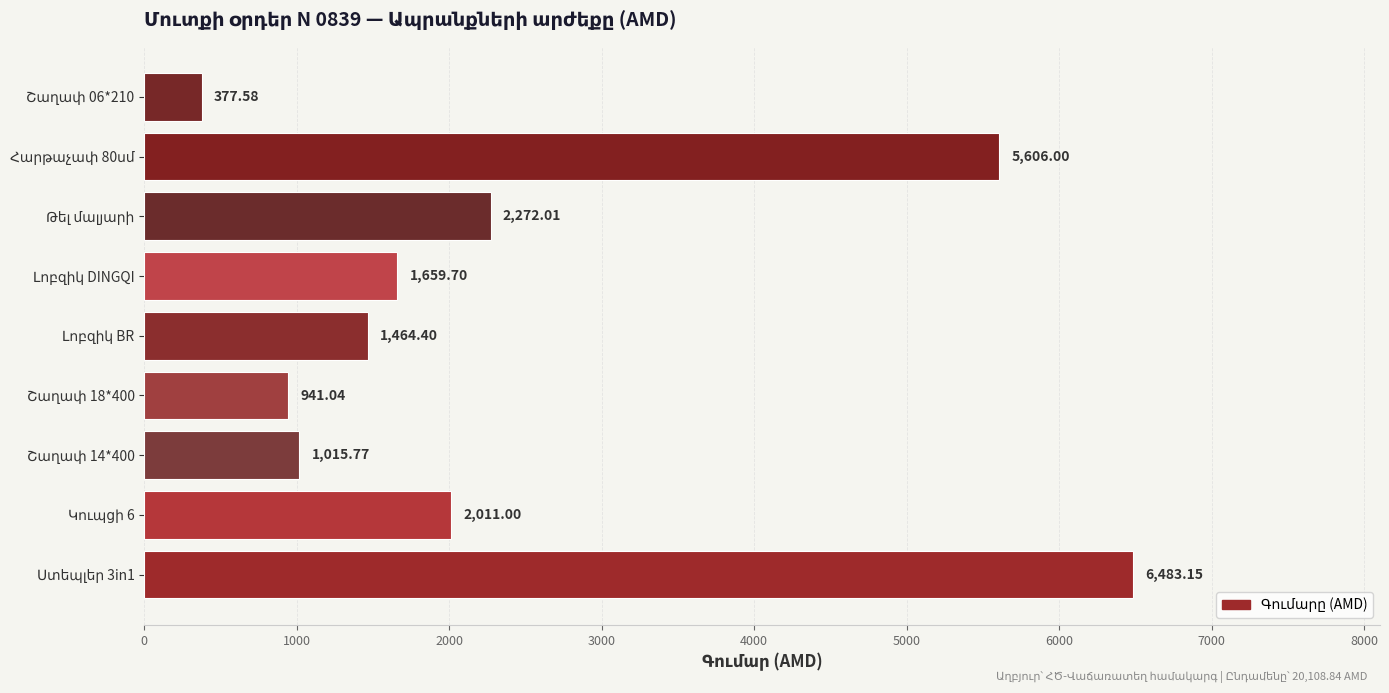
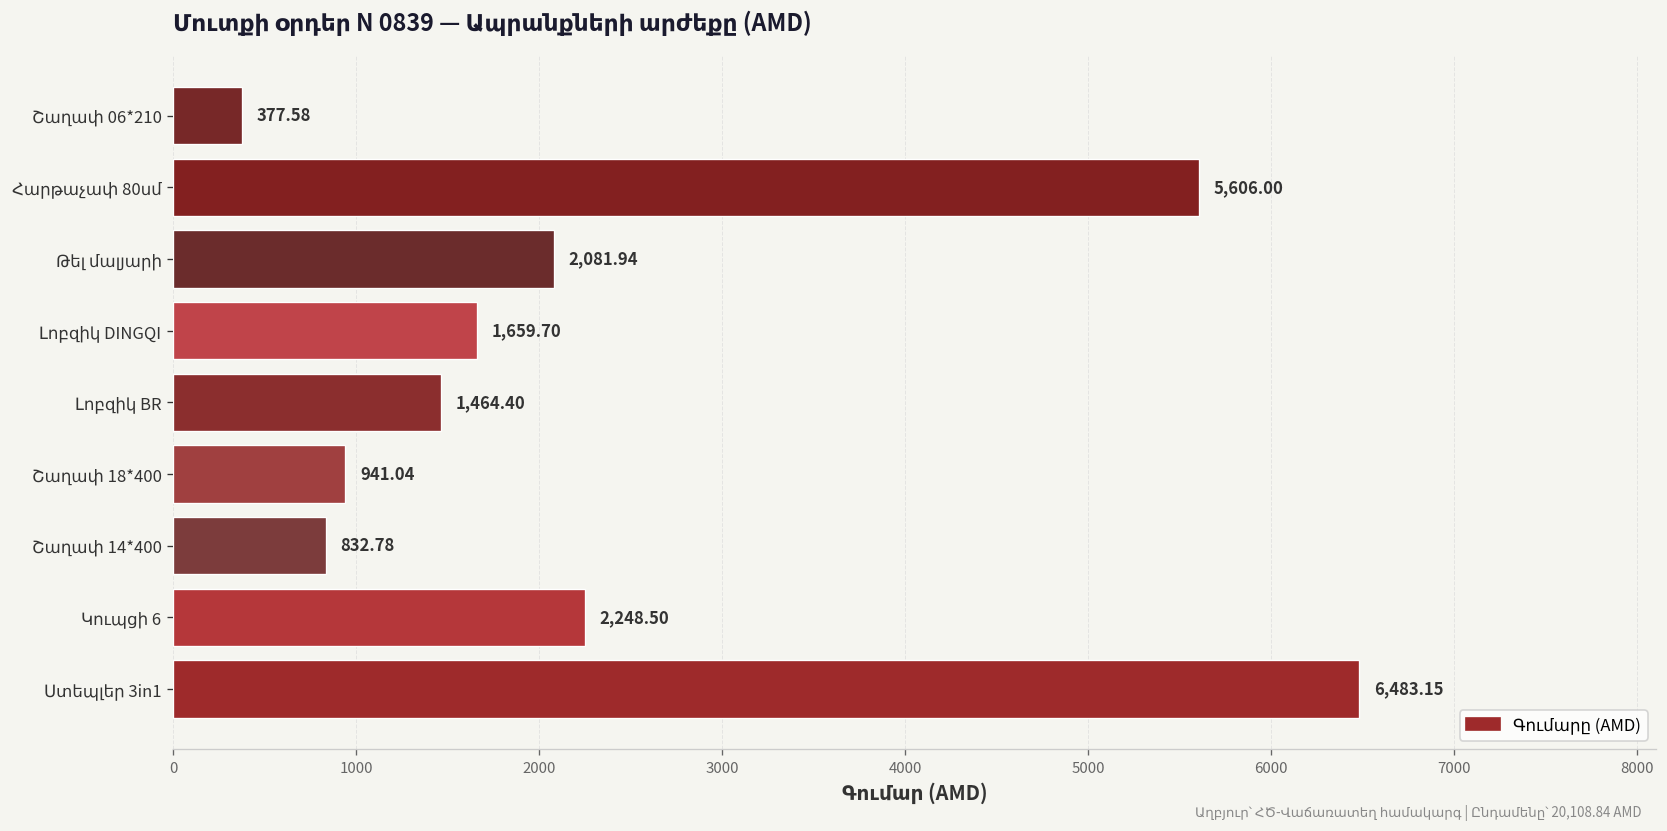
  {
    "Շաղափ 06*210": "377.58",
    "Հարթաչափ 80սմ": "5,606.00",
-   "Թել մալյարի": "2,272.01",
+   "Թել մալյարի": "2,081.94",
    "Լոբզիկ DINGQI": "1,659.70",
    "Լոբզիկ BR": "1,464.40",
    "Շաղափ 18*400": "941.04",
-   "Շաղափ 14*400": "1,015.77",
-   "Կուպցի 6": "2,011.00",
+   "Շաղափ 14*400": "832.78",
+   "Կուպցի 6": "2,248.50",
    "Ստեպլեր 3in1": "6,483.15"
  }
